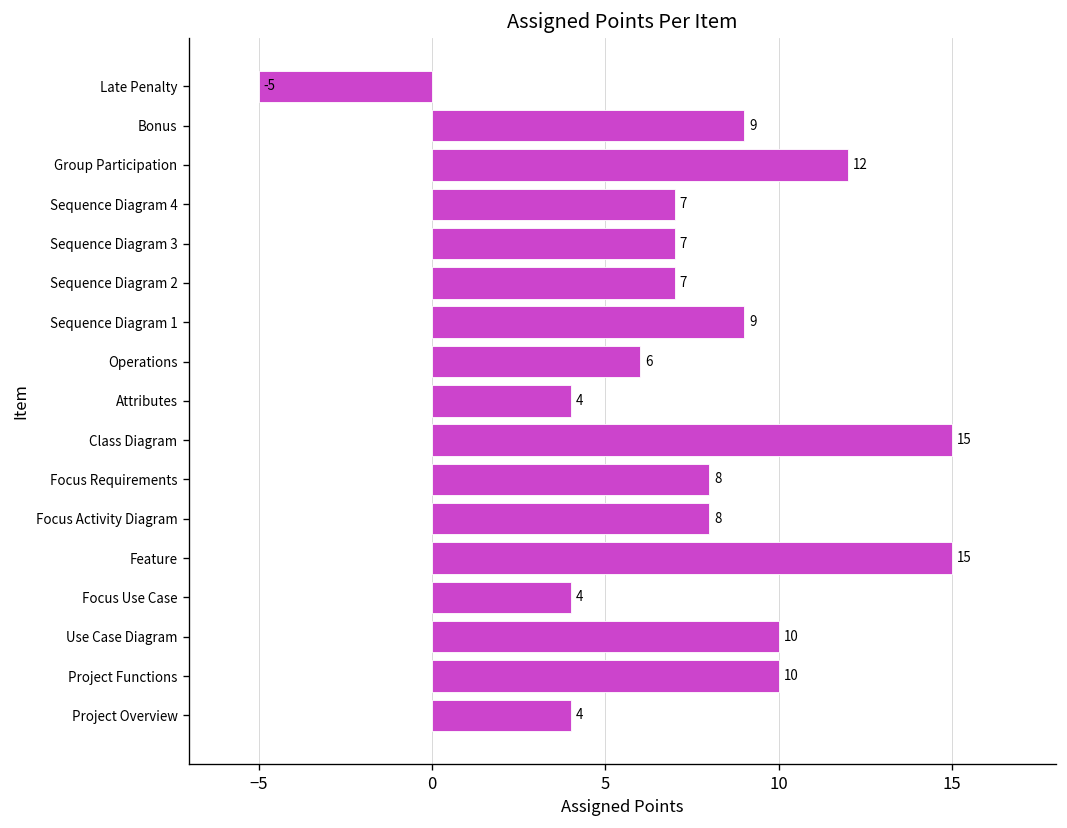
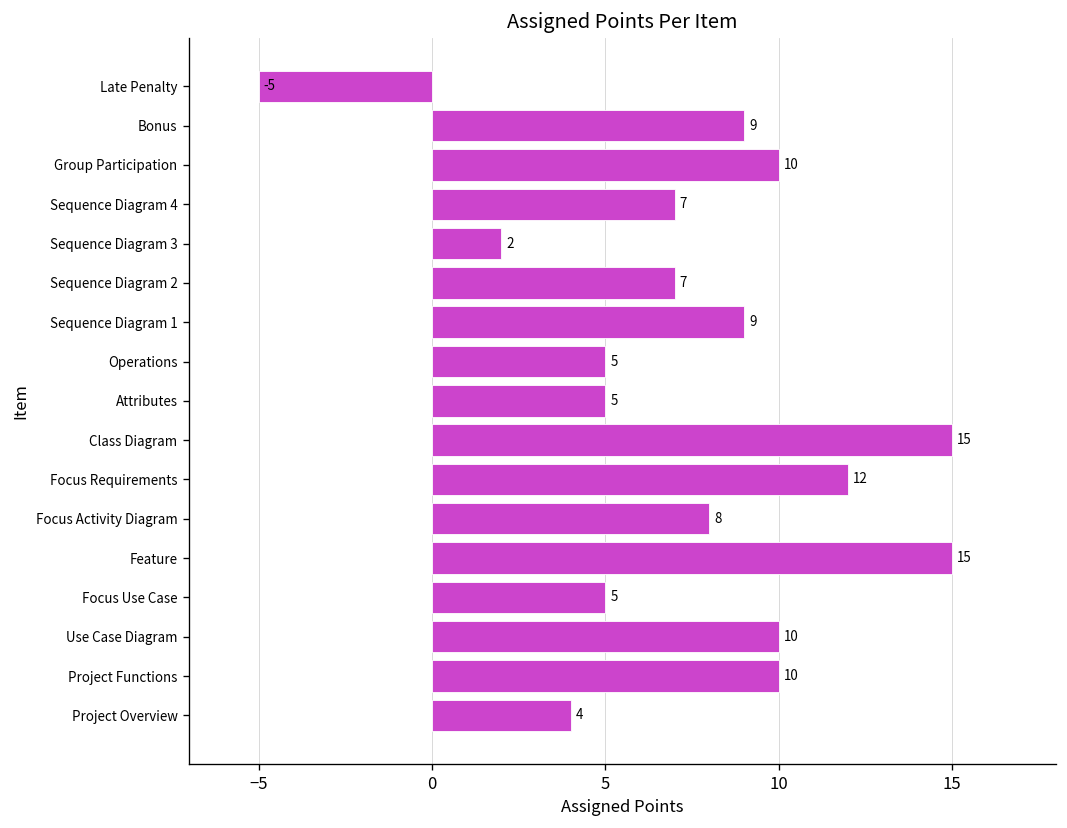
  {
    "Late Penalty": -5,
    "Bonus": 9,
-   "Group Participation": 12,
+   "Group Participation": 10,
    "Sequence Diagram 4": 7,
-   "Sequence Diagram 3": 7,
+   "Sequence Diagram 3": 2,
    "Sequence Diagram 2": 7,
    "Sequence Diagram 1": 9,
-   "Operations": 6,
-   "Attributes": 4,
+   "Operations": 5,
+   "Attributes": 5,
    "Class Diagram": 15,
-   "Focus Requirements": 8,
+   "Focus Requirements": 12,
    "Focus Activity Diagram": 8,
    "Feature": 15,
-   "Focus Use Case": 4,
+   "Focus Use Case": 5,
    "Use Case Diagram": 10,
    "Project Functions": 10,
    "Project Overview": 4
  }
